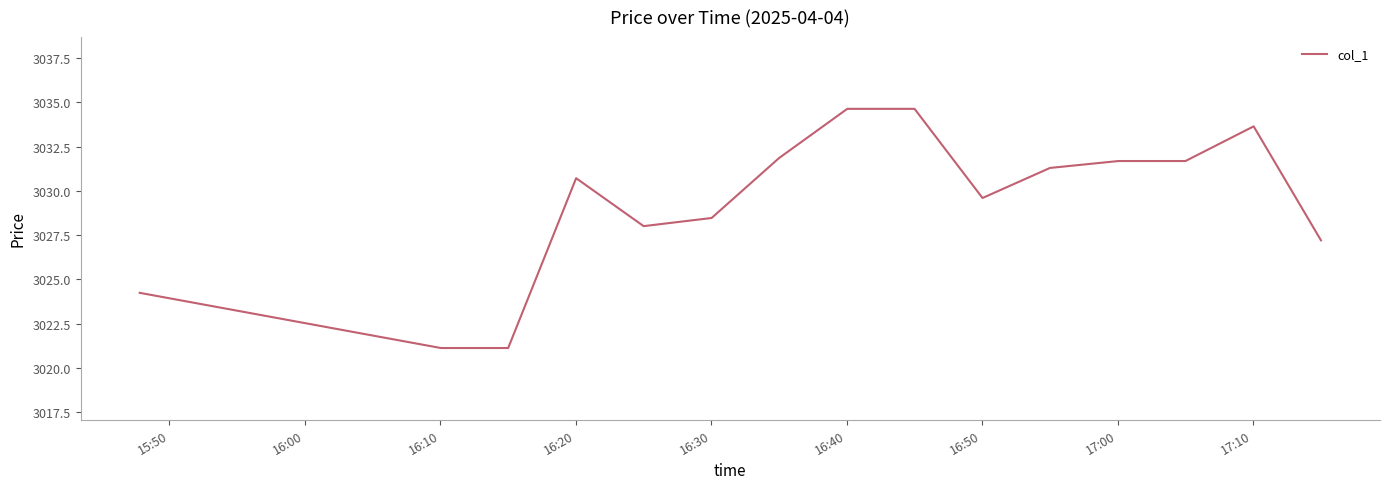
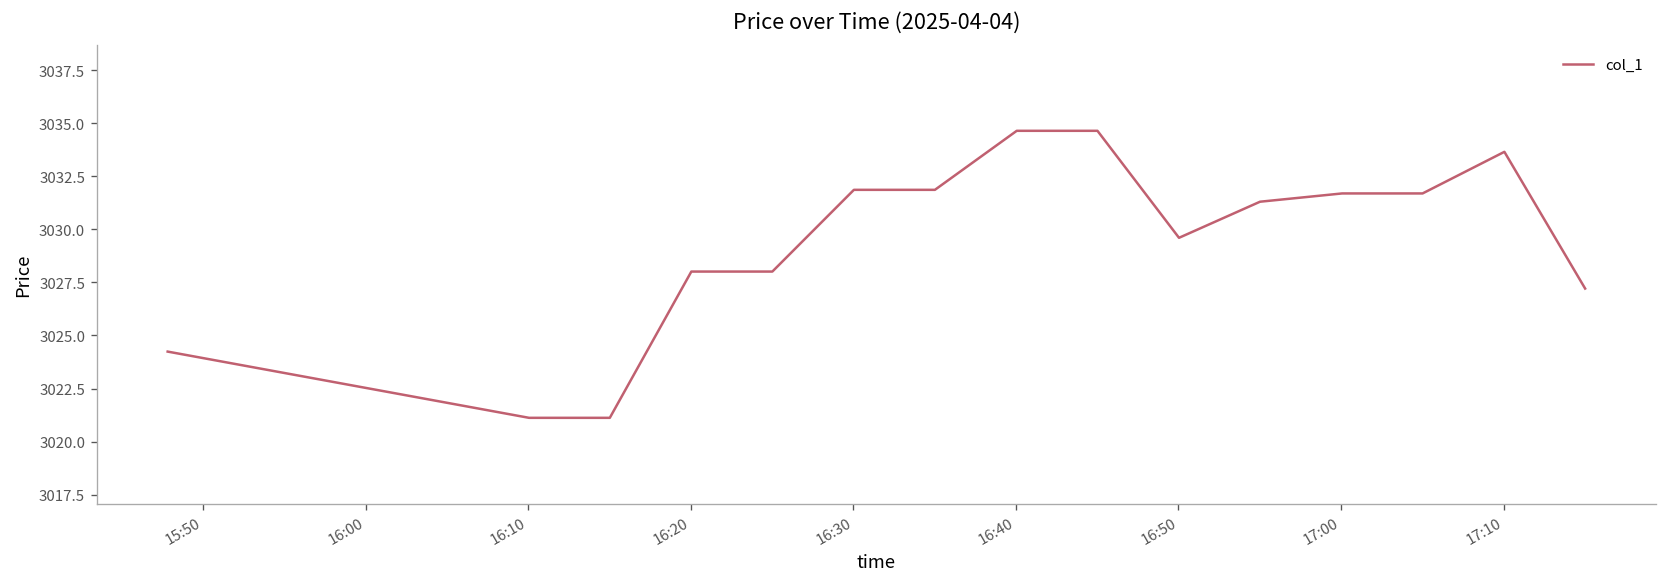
  {
    "16:10": 3021.1,
-   "16:20": 3030.7,
-   "16:30": 3028.5,
+   "16:20": 3028.0,
+   "16:30": 3031.9,
    "16:40": 3034.6,
    "16:50": 3029.6,
    "17:00": 3031.7,
    "17:10": 3033.7
  }
